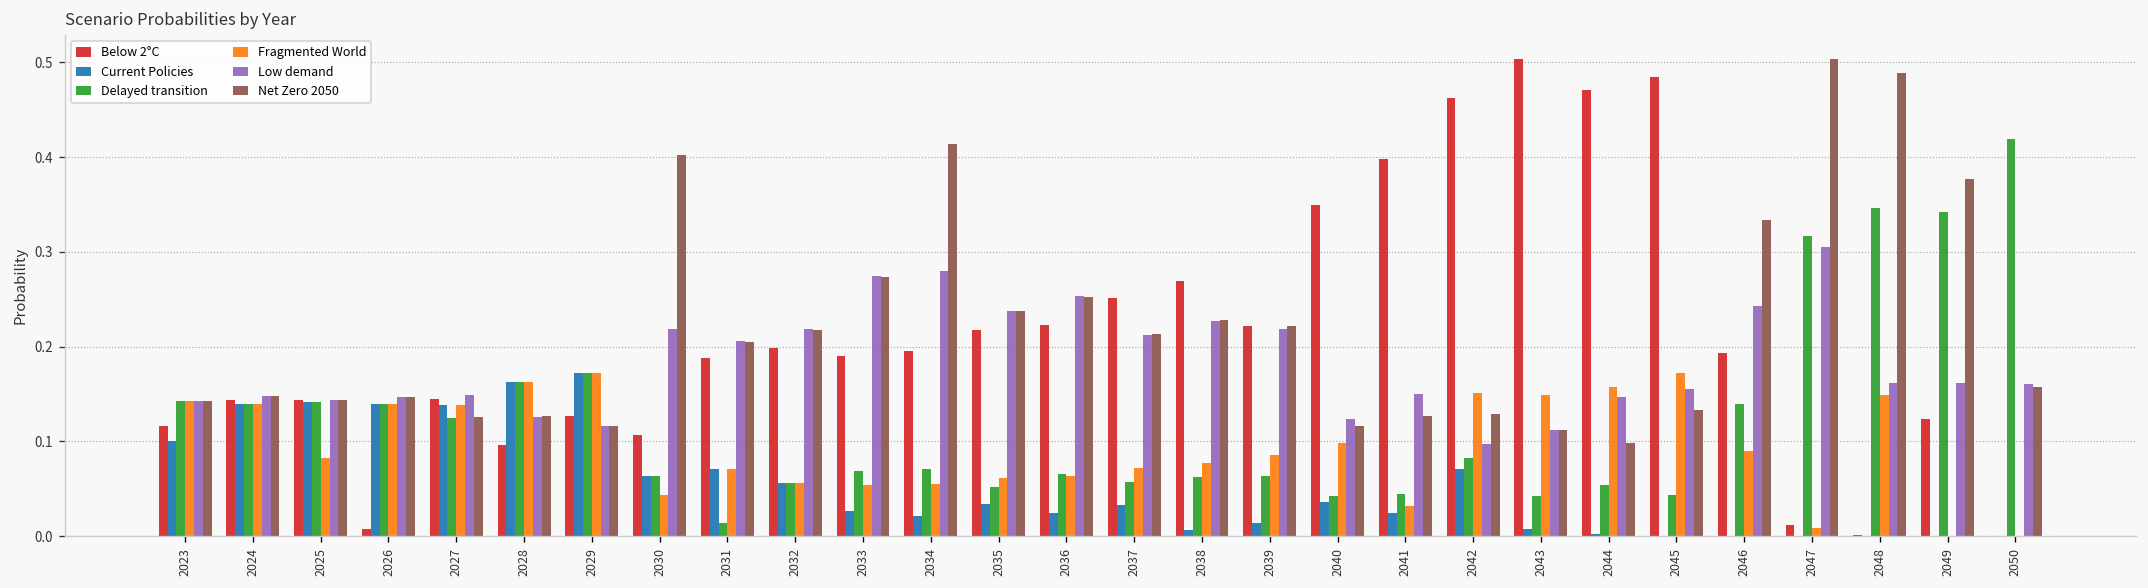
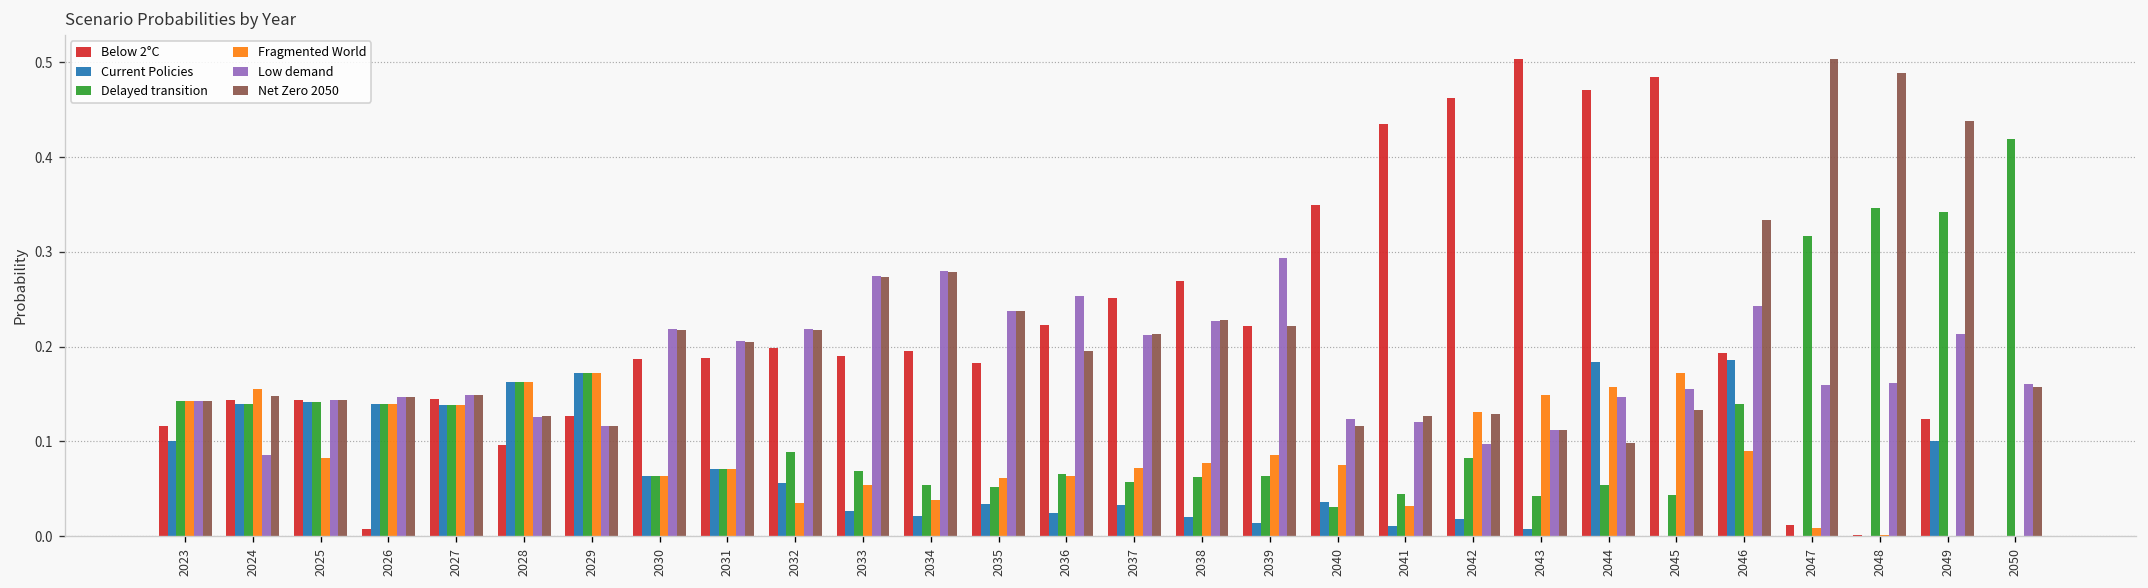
  {
    "Below 2°C": {
      "2023": 0.12,
      "2024": 0.14,
      "2025": 0.14,
      "2026": 0.01,
      "2027": 0.15,
      "2028": 0.10,
      "2029": 0.13,
-     "2030": 0.11,
+     "2030": 0.19,
      "2031": 0.19,
      "2032": 0.20,
      "2033": 0.19,
      "2034": 0.20,
-     "2035": 0.22,
+     "2035": 0.18,
      "2036": 0.22,
      "2037": 0.25,
      "2038": 0.27,
      "2039": 0.22,
      "2040": 0.35,
-     "2041": 0.40,
+     "2041": 0.44,
      "2042": 0.46,
      "2043": 0.50,
      "2044": 0.47,
      "2045": 0.48,
      "2046": 0.19,
      "2047": 0.01,
      "2049": 0.12
    },
    "Current Policies": {
      "2023": 0.10,
      "2024": 0.14,
      "2025": 0.14,
      "2026": 0.14,
      "2027": 0.14,
      "2028": 0.16,
      "2029": 0.17,
      "2030": 0.06,
      "2031": 0.07,
      "2032": 0.06,
      "2033": 0.03,
      "2034": 0.02,
      "2035": 0.03,
      "2036": 0.02,
      "2037": 0.03,
-     "2038": 0.01,
+     "2038": 0.02,
      "2039": 0.01,
      "2040": 0.04,
-     "2041": 0.02,
-     "2042": 0.07,
+     "2041": 0.01,
+     "2042": 0.02,
      "2043": 0.01,
-     "2044": 0.00,
-     "2046": 0.00,
+     "2044": 0.18,
+     "2046": 0.19,
      "2047": 0.00,
      "2048": 0.00,
-     "2049": 0.0,
+     "2049": 0.1,
      "2050": 0.00
    },
    "Delayed transition": {
      "2023": 0.14,
      "2024": 0.14,
      "2025": 0.14,
      "2026": 0.14,
-     "2027": 0.13,
+     "2027": 0.14,
      "2028": 0.16,
      "2029": 0.17,
      "2030": 0.06,
-     "2031": 0.01,
-     "2032": 0.06,
+     "2031": 0.07,
+     "2032": 0.09,
      "2033": 0.07,
-     "2034": 0.07,
+     "2034": 0.05,
      "2035": 0.05,
      "2036": 0.07,
      "2037": 0.06,
      "2038": 0.06,
      "2039": 0.06,
-     "2040": 0.04,
+     "2040": 0.03,
      "2041": 0.04,
      "2042": 0.08,
      "2043": 0.04,
      "2044": 0.05,
      "2045": 0.04,
      "2046": 0.14,
      "2047": 0.32,
      "2048": 0.35,
      "2049": 0.34,
      "2050": 0.42
    },
    "Fragmented World": {
      "2023": 0.14,
-     "2024": 0.14,
+     "2024": 0.16,
      "2025": 0.08,
      "2026": 0.14,
      "2027": 0.14,
      "2028": 0.16,
      "2029": 0.17,
-     "2030": 0.04,
+     "2030": 0.06,
      "2031": 0.07,
-     "2032": 0.06,
+     "2032": 0.03,
      "2033": 0.05,
-     "2034": 0.06,
+     "2034": 0.04,
      "2035": 0.06,
      "2036": 0.06,
      "2037": 0.07,
      "2038": 0.08,
      "2039": 0.09,
-     "2040": 0.10,
+     "2040": 0.08,
      "2041": 0.03,
-     "2042": 0.15,
+     "2042": 0.13,
      "2043": 0.15,
      "2044": 0.16,
      "2045": 0.17,
      "2046": 0.09,
      "2047": 0.01,
-     "2048": 0.15
+     "2048": 0.00
    },
    "Low demand": {
      "2023": 0.14,
-     "2024": 0.15,
+     "2024": 0.09,
      "2025": 0.14,
      "2026": 0.15,
      "2027": 0.15,
      "2028": 0.13,
      "2029": 0.12,
      "2030": 0.22,
      "2031": 0.21,
      "2032": 0.22,
      "2033": 0.27,
      "2034": 0.28,
      "2035": 0.24,
      "2036": 0.25,
      "2037": 0.21,
      "2038": 0.23,
-     "2039": 0.22,
+     "2039": 0.29,
      "2040": 0.12,
-     "2041": 0.15,
+     "2041": 0.12,
      "2042": 0.10,
      "2043": 0.11,
      "2044": 0.15,
      "2045": 0.16,
      "2046": 0.24,
-     "2047": 0.30,
+     "2047": 0.16,
      "2048": 0.16,
-     "2049": 0.16,
+     "2049": 0.21,
      "2050": 0.16
    },
    "Net Zero 2050": {
      "2023": 0.14,
      "2024": 0.15,
      "2025": 0.14,
      "2026": 0.15,
-     "2027": 0.13,
+     "2027": 0.15,
      "2028": 0.13,
      "2029": 0.12,
-     "2030": 0.40,
+     "2030": 0.22,
      "2031": 0.21,
      "2032": 0.22,
      "2033": 0.27,
-     "2034": 0.41,
+     "2034": 0.28,
      "2035": 0.24,
-     "2036": 0.25,
+     "2036": 0.20,
      "2037": 0.21,
      "2038": 0.23,
      "2039": 0.22,
      "2040": 0.12,
      "2041": 0.13,
      "2042": 0.13,
      "2043": 0.11,
      "2044": 0.10,
      "2045": 0.13,
      "2046": 0.33,
      "2047": 0.50,
      "2048": 0.49,
-     "2049": 0.38,
+     "2049": 0.44,
      "2050": 0.16
    }
  }
